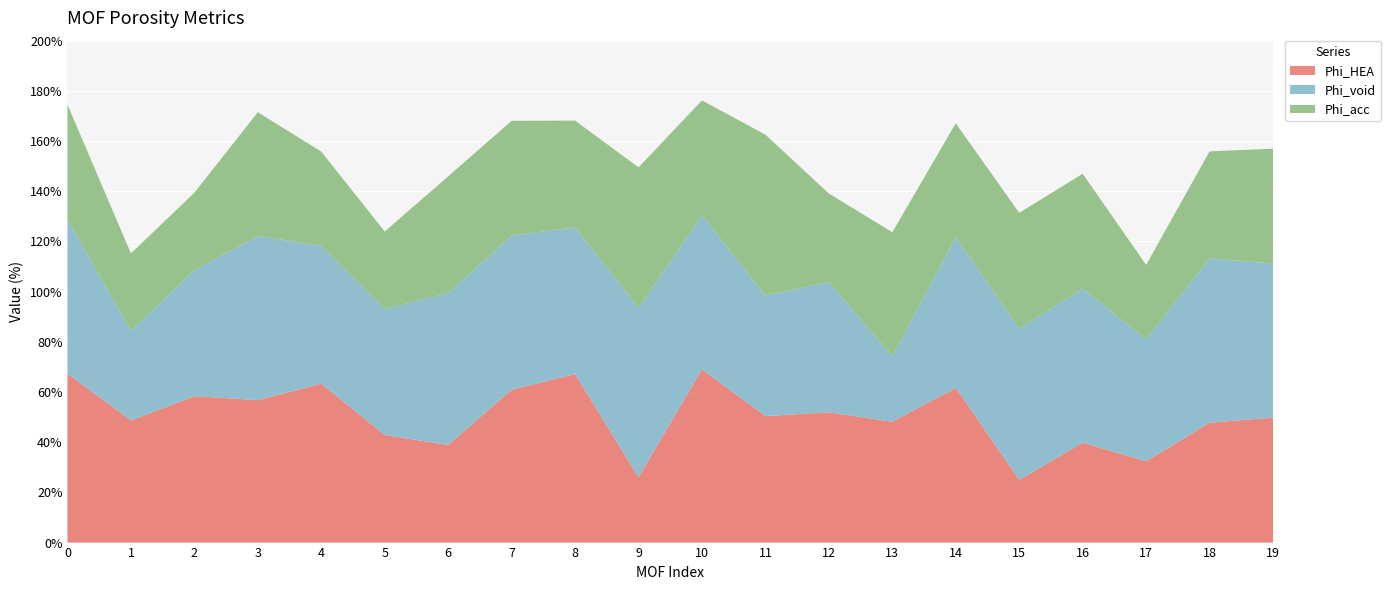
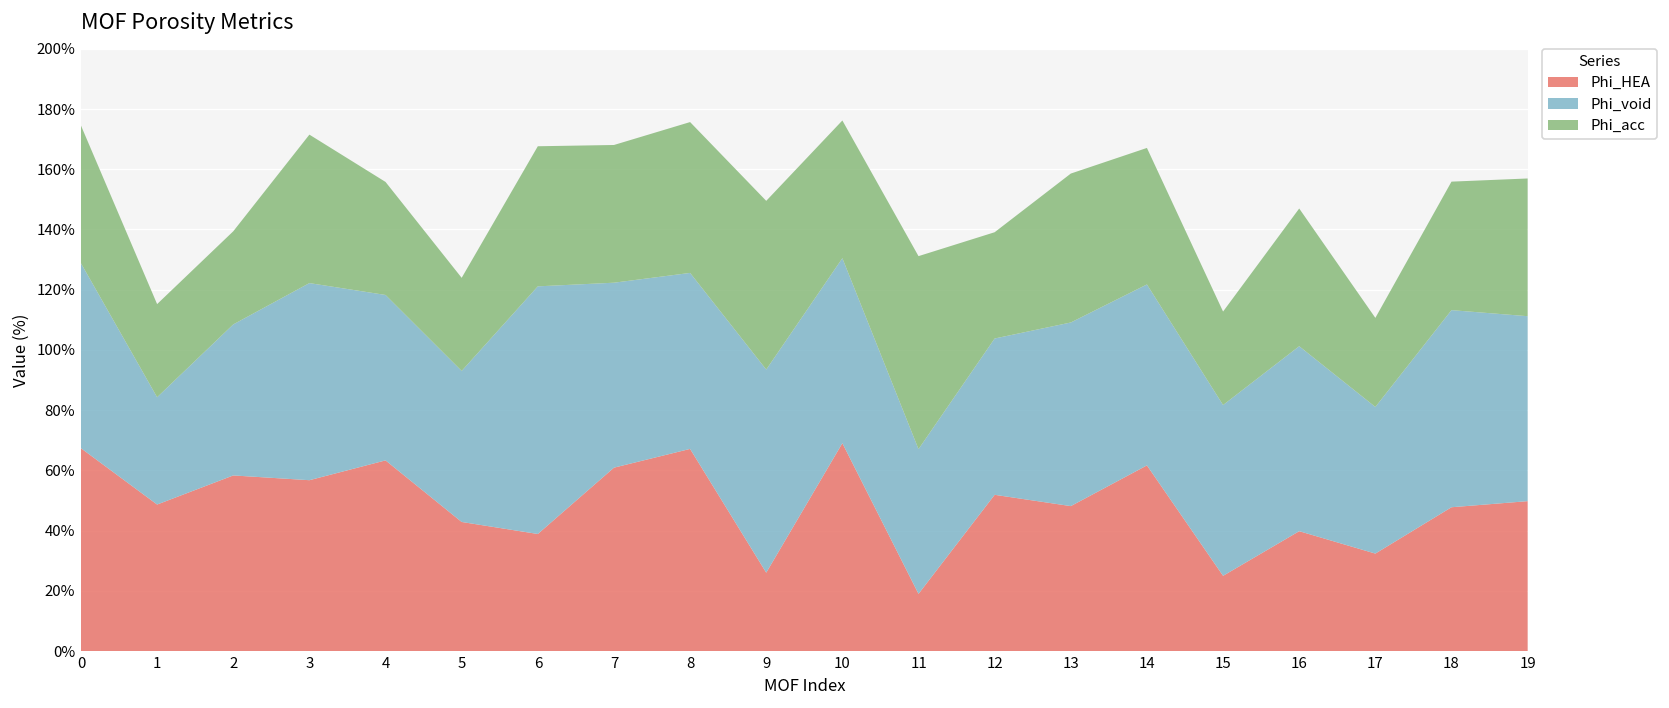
  {
    "Phi_HEA": {
      "0": "67%",
      "1": "49%",
      "2": "58%",
      "3": "57%",
      "4": "63%",
      "5": "43%",
      "6": "39%",
      "7": "61%",
      "8": "67%",
      "9": "26%",
      "10": "69%",
-     "11": "50%",
+     "11": "19%",
      "12": "52%",
      "13": "48%",
      "14": "62%",
      "15": "25%",
      "16": "40%",
      "17": "32%",
      "18": "48%",
      "19": "50%"
    },
    "Phi_void": {
      "0": "61%",
      "1": "36%",
      "2": "50%",
      "3": "65%",
      "4": "55%",
      "5": "50%",
-     "6": "61%",
+     "6": "82%",
      "7": "61%",
      "8": "58%",
      "9": "67%",
      "10": "61%",
      "11": "48%",
      "12": "52%",
-     "13": "26%",
+     "13": "61%",
      "14": "60%",
-     "15": "60%",
+     "15": "57%",
      "16": "61%",
      "17": "49%",
      "18": "65%",
      "19": "61%"
    },
    "Phi_acc": {
      "0": "46%",
      "1": "31%",
      "2": "31%",
      "3": "49%",
      "4": "38%",
      "5": "31%",
      "6": "47%",
      "7": "46%",
-     "8": "43%",
+     "8": "50%",
      "9": "56%",
      "10": "46%",
      "11": "64%",
      "12": "35%",
      "13": "49%",
      "14": "45%",
-     "15": "46%",
+     "15": "31%",
      "16": "46%",
      "17": "30%",
      "18": "43%",
      "19": "46%"
    }
  }
